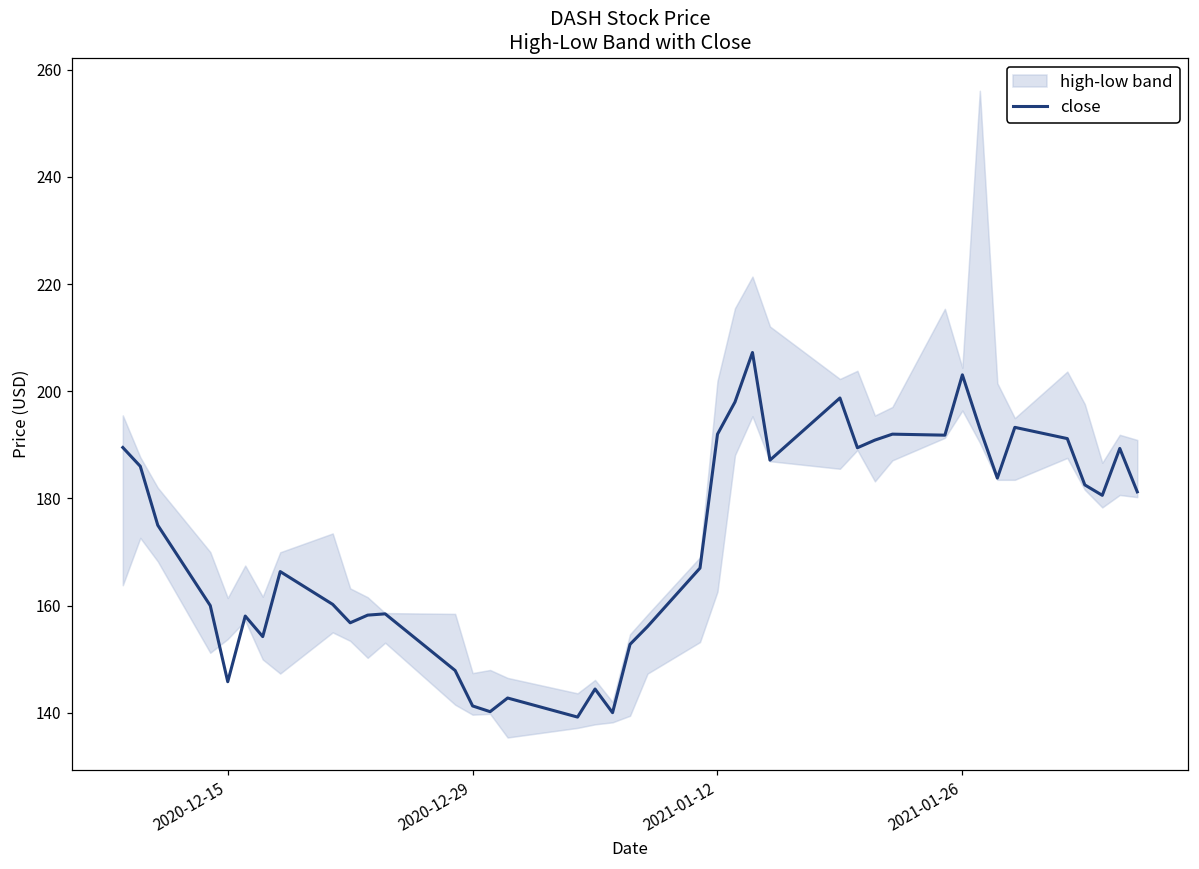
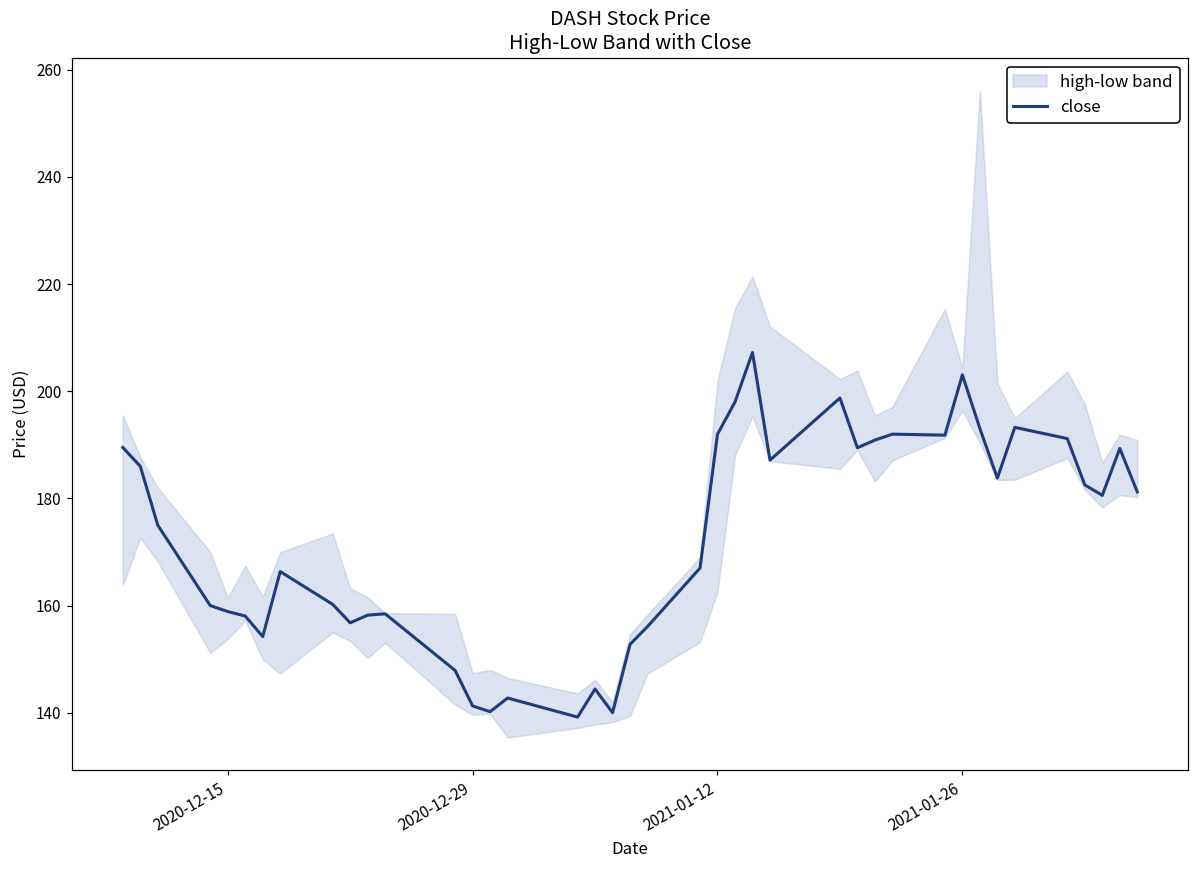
  {
    "close": {
-     "2020-12-15": 146,
+     "2020-12-15": 159,
      "2020-12-29": 141,
      "2021-01-12": 192,
      "2021-01-26": 203
    }
  }
